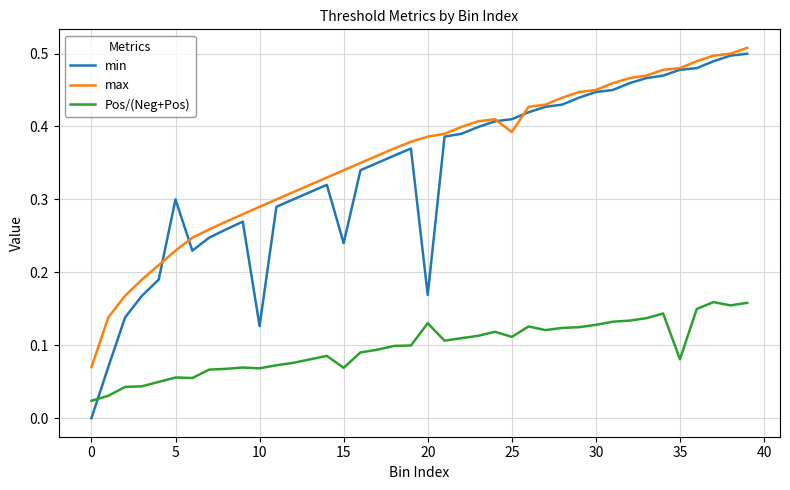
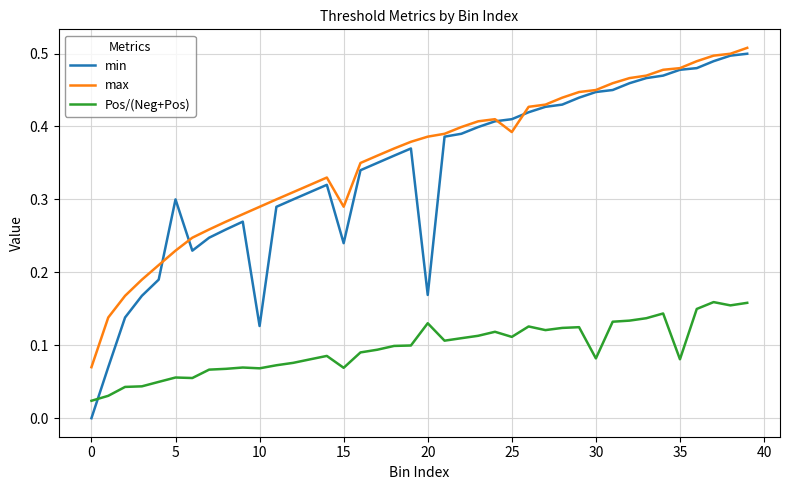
  {
    "min": {
      "0": 0.00,
      "5": 0.30,
      "10": 0.13,
      "15": 0.24,
      "20": 0.17,
      "25": 0.41
    },
    "max": {
      "0": 0.07,
      "5": 0.23,
      "10": 0.29,
-     "15": 0.34,
+     "15": 0.29,
      "20": 0.39,
      "25": 0.39
    },
    "Pos/(Neg+Pos)": {
      "0": 0.02,
      "5": 0.06,
      "10": 0.07,
      "15": 0.07,
      "20": 0.13,
      "25": 0.11,
-     "30": 0.13,
+     "30": 0.08,
      "35": 0.08
    }
  }
